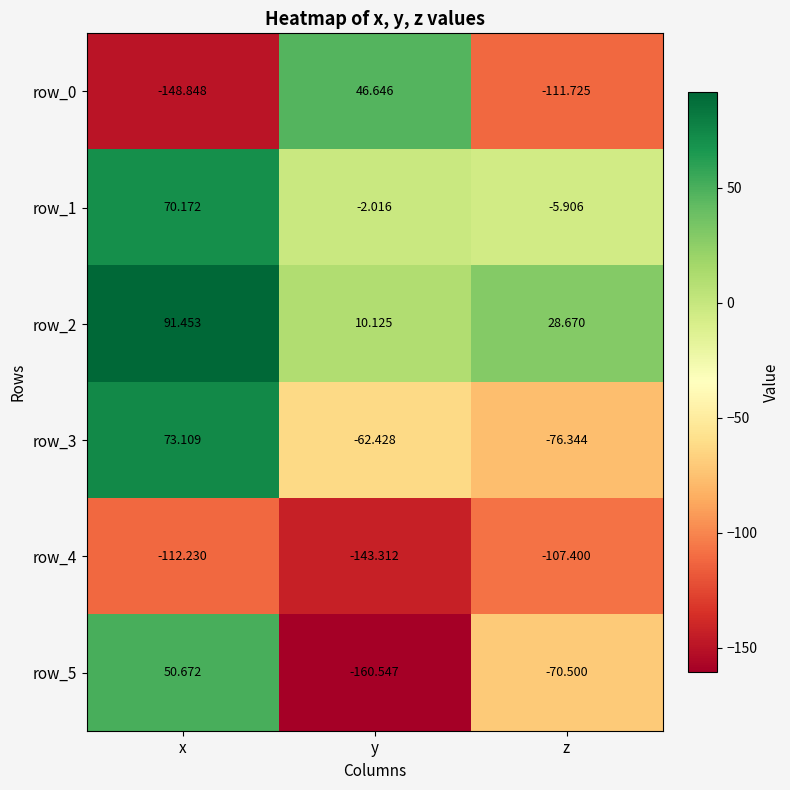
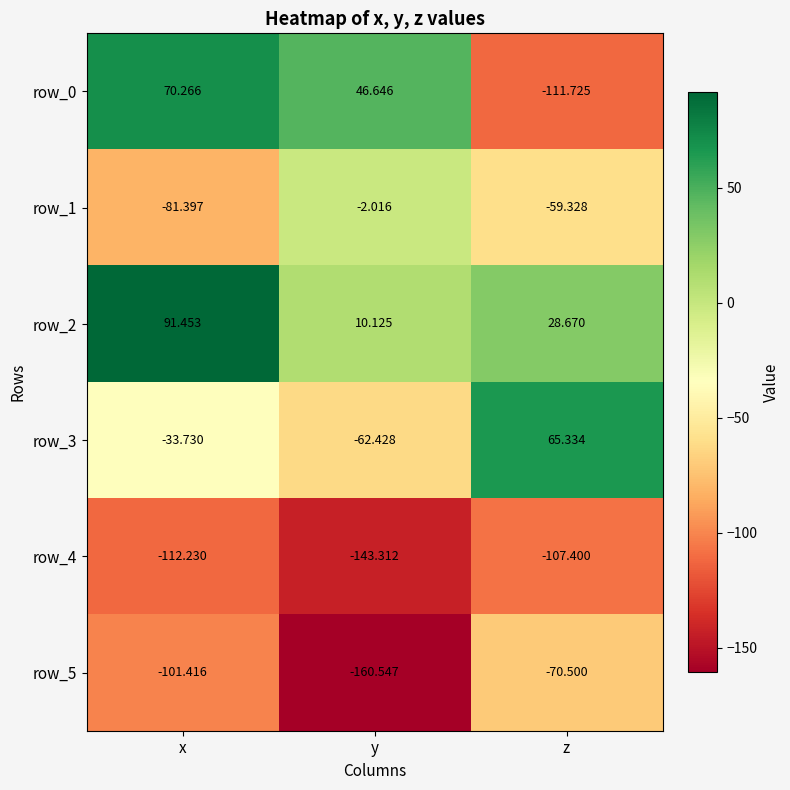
  {
    "row_0": {
-     "x": -148.848,
+     "x": 70.266,
      "y": 46.646,
      "z": -111.725
    },
    "row_1": {
-     "x": 70.172,
+     "x": -81.397,
      "y": -2.016,
-     "z": -5.906
+     "z": -59.328
    },
    "row_2": {
      "x": 91.453,
      "y": 10.125,
      "z": 28.670
    },
    "row_3": {
-     "x": 73.109,
+     "x": -33.730,
      "y": -62.428,
-     "z": -76.344
+     "z": 65.334
    },
    "row_4": {
      "x": -112.230,
      "y": -143.312,
      "z": -107.400
    },
    "row_5": {
-     "x": 50.672,
+     "x": -101.416,
      "y": -160.547,
      "z": -70.500
    }
  }
